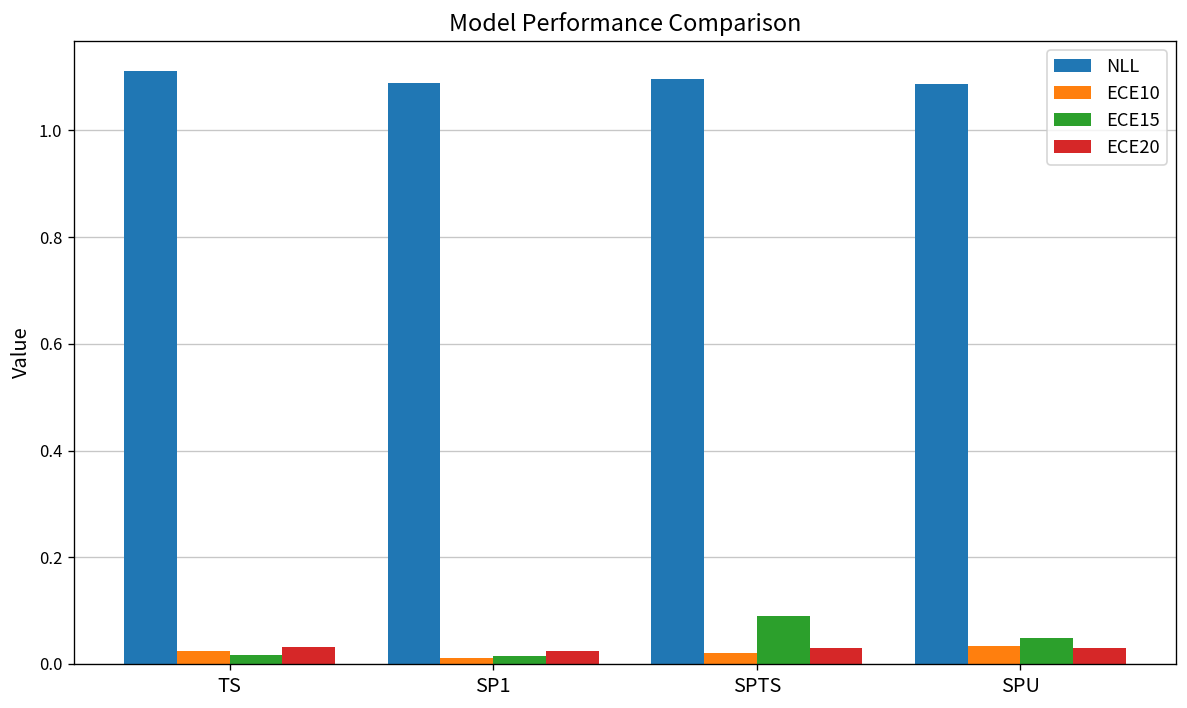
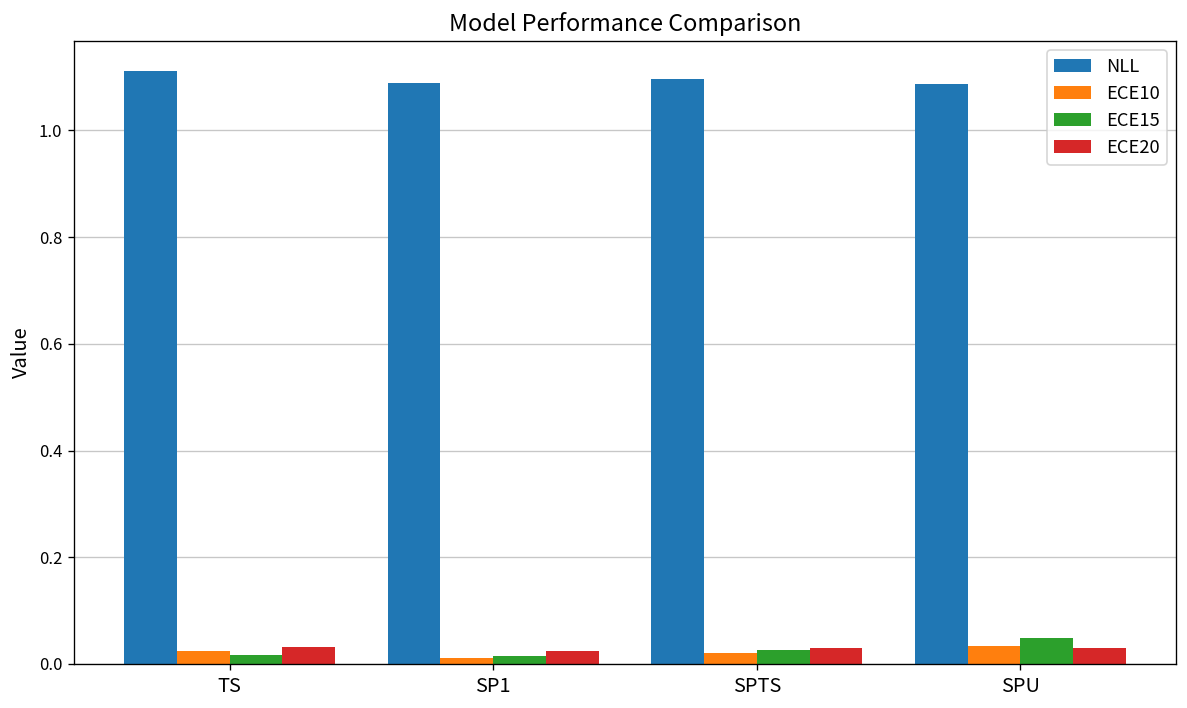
  {
    "NLL": {
      "TS": 1.11,
      "SP1": 1.09,
      "SPTS": 1.10,
      "SPU": 1.09
    },
    "ECE10": {
      "TS": 0.02,
      "SP1": 0.01,
      "SPTS": 0.02,
      "SPU": 0.03
    },
    "ECE15": {
      "TS": 0.02,
      "SP1": 0.01,
-     "SPTS": 0.09,
+     "SPTS": 0.03,
      "SPU": 0.05
    },
    "ECE20": {
      "TS": 0.03,
      "SP1": 0.02,
      "SPTS": 0.03,
      "SPU": 0.03
    }
  }
